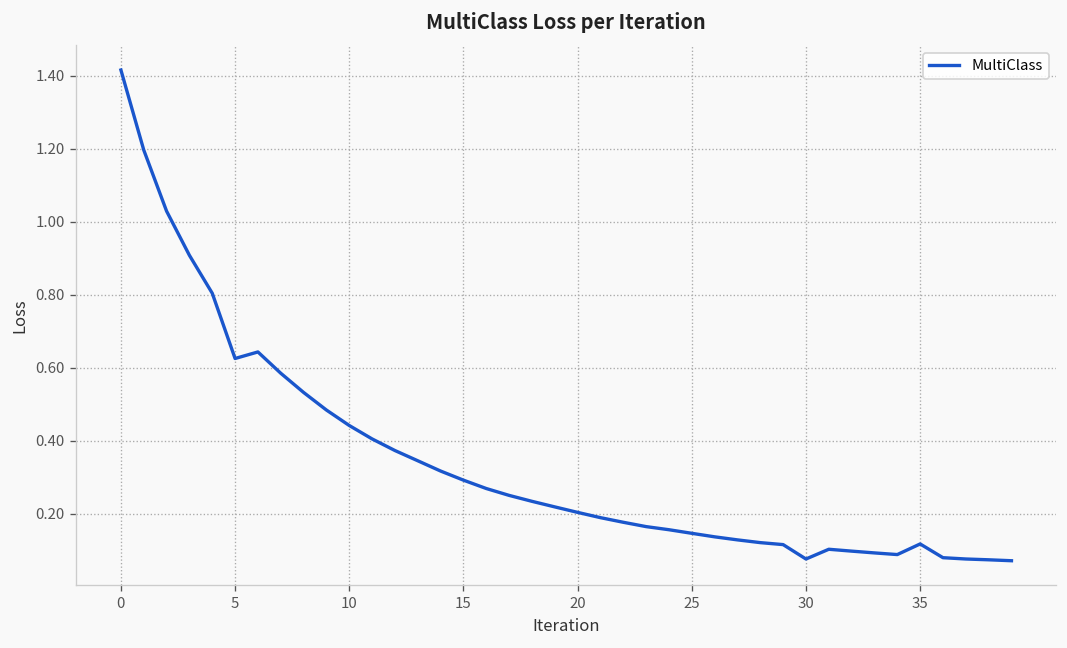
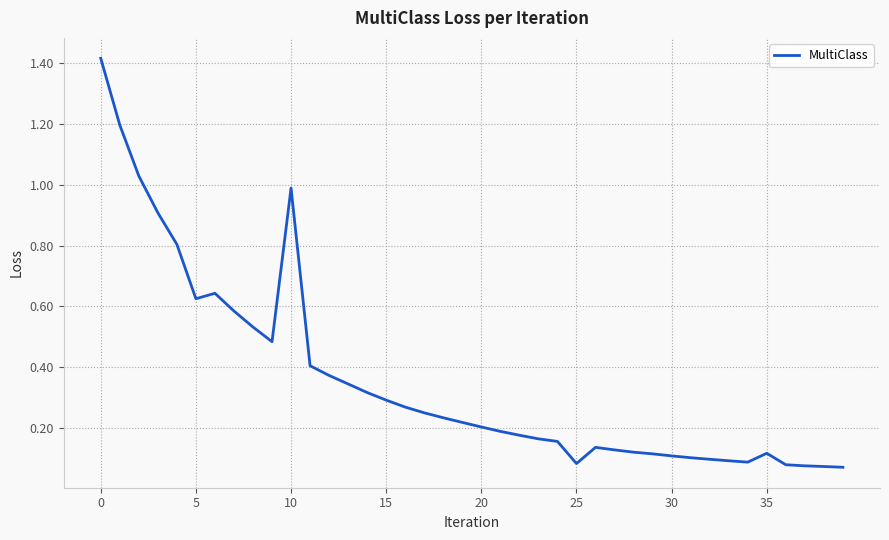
  {
    "0": 1.42,
    "5": 0.63,
-   "10": 0.44,
+   "10": 0.99,
    "15": 0.29,
    "20": 0.20,
-   "25": 0.15,
-   "30": 0.08,
+   "25": 0.08,
+   "30": 0.11,
    "35": 0.12
  }
